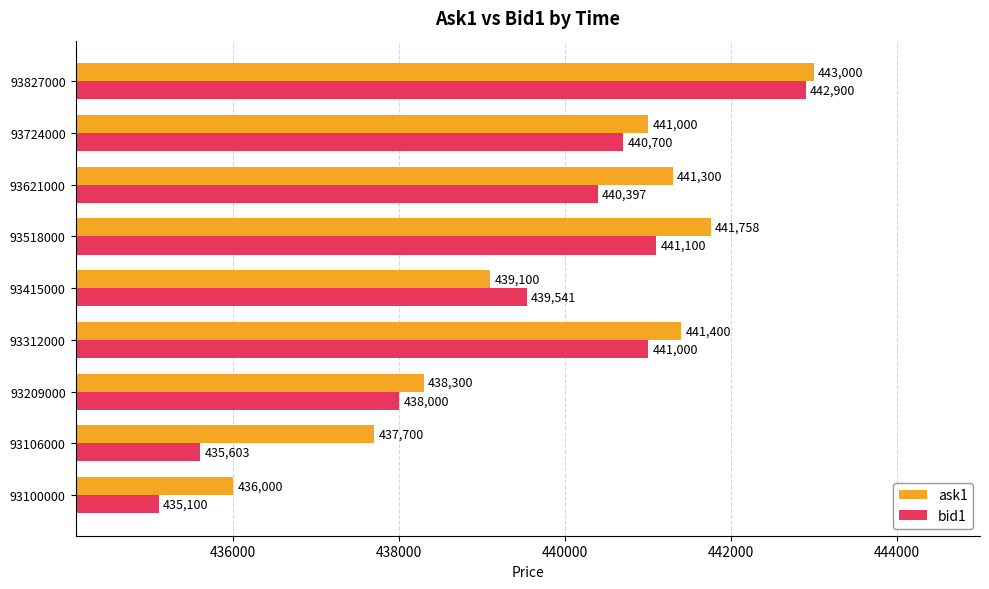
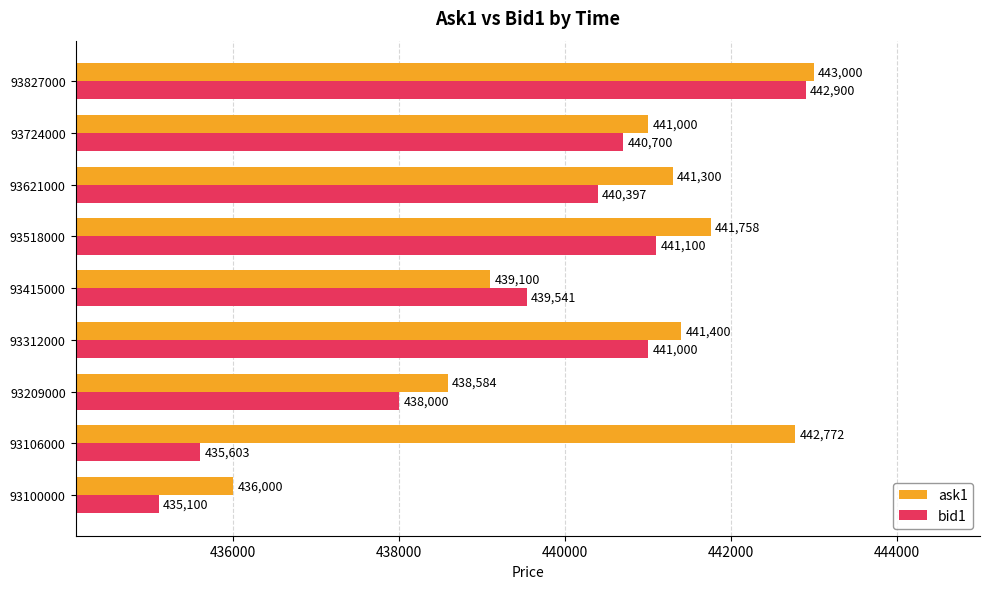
  {
    "ask1": {
      "93827000": "443,000",
      "93724000": "441,000",
      "93621000": "441,300",
      "93518000": "441,758",
      "93415000": "439,100",
      "93312000": "441,400",
-     "93209000": "438,300",
-     "93106000": "437,700",
+     "93209000": "438,584",
+     "93106000": "442,772",
      "93100000": "436,000"
    },
    "bid1": {
      "93827000": "442,900",
      "93724000": "440,700",
      "93621000": "440,397",
      "93518000": "441,100",
      "93415000": "439,541",
      "93312000": "441,000",
      "93209000": "438,000",
      "93106000": "435,603",
      "93100000": "435,100"
    }
  }
